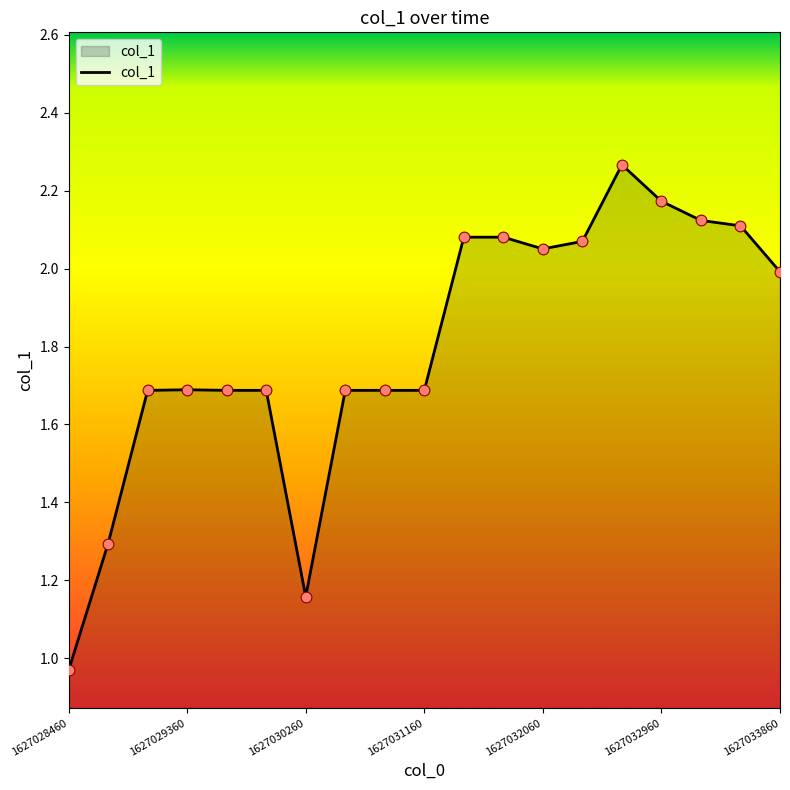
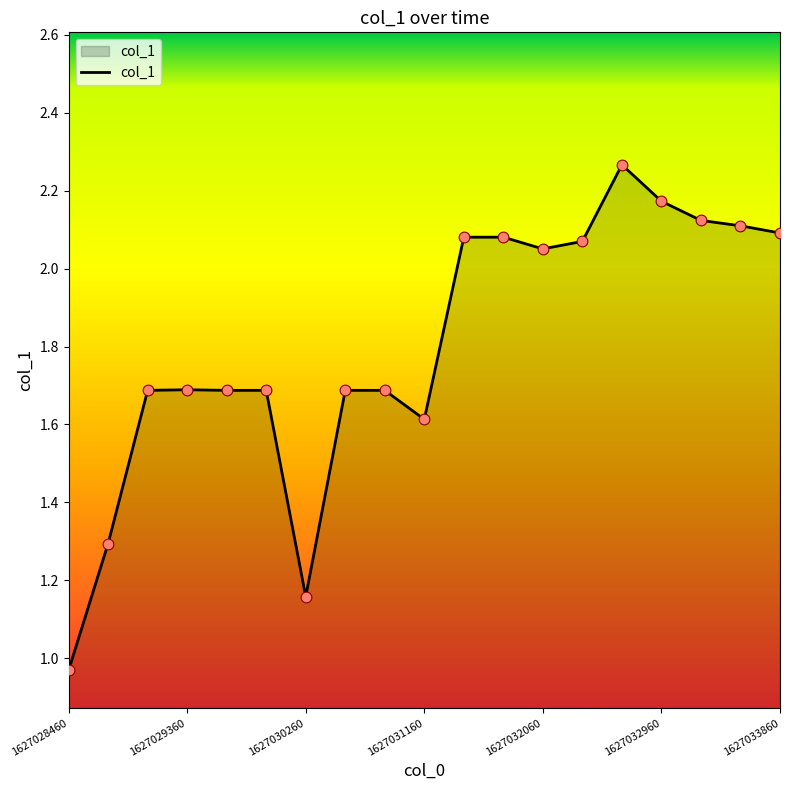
  {
    "1627028460": 0.97,
    "1627029360": 1.69,
    "1627030260": 1.16,
-   "1627031160": 1.69,
+   "1627031160": 1.61,
    "1627032060": 2.05,
    "1627032960": 2.17,
-   "1627033860": 1.99
+   "1627033860": 2.09
  }
